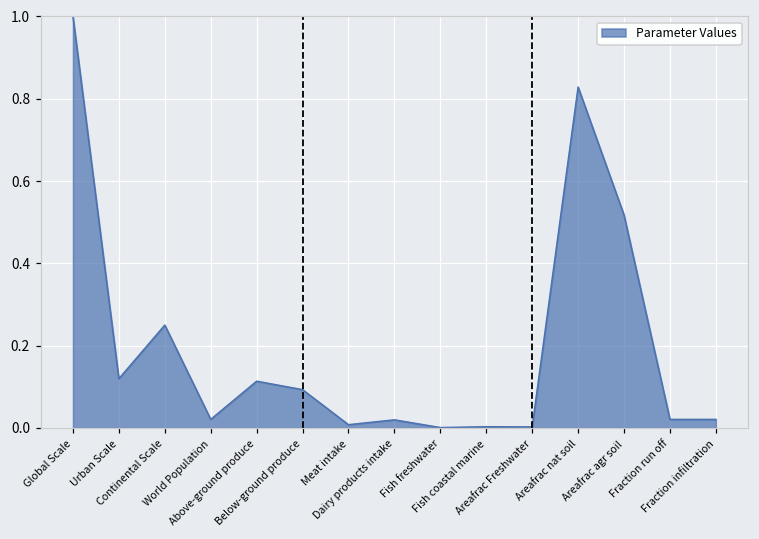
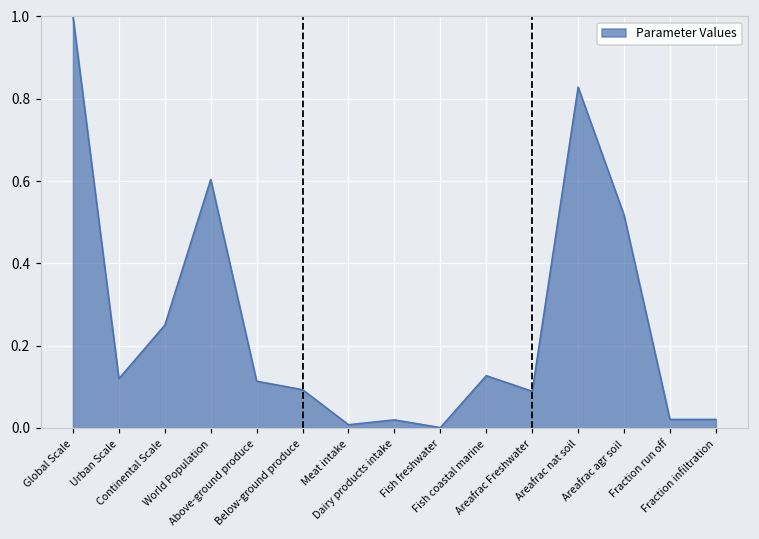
  {
    "Global Scale": 1.00,
    "Urban Scale": 0.12,
    "Continental Scale": 0.25,
-   "World Population": 0.02,
+   "World Population": 0.60,
    "Above-ground produce": 0.11,
    "Below-ground produce": 0.09,
    "Meat intake": 0.01,
    "Dairy products intake": 0.02,
    "Fish freshwater": 0.00,
-   "Fish coastal marine": 0.00,
-   "Areafrac Freshwater": 0.00,
+   "Fish coastal marine": 0.13,
+   "Areafrac Freshwater": 0.09,
    "Areafrac nat soil": 0.83,
    "Areafrac agr soil": 0.52,
    "Fraction run off": 0.02,
    "Fraction infiltration": 0.02
  }
